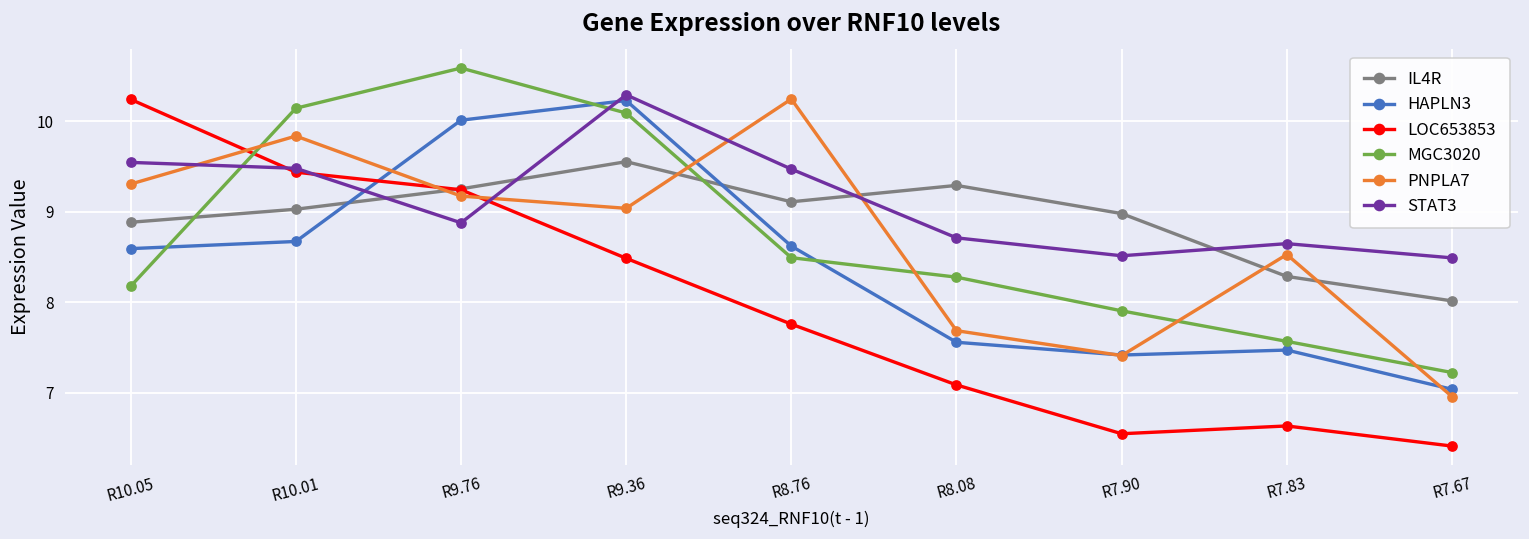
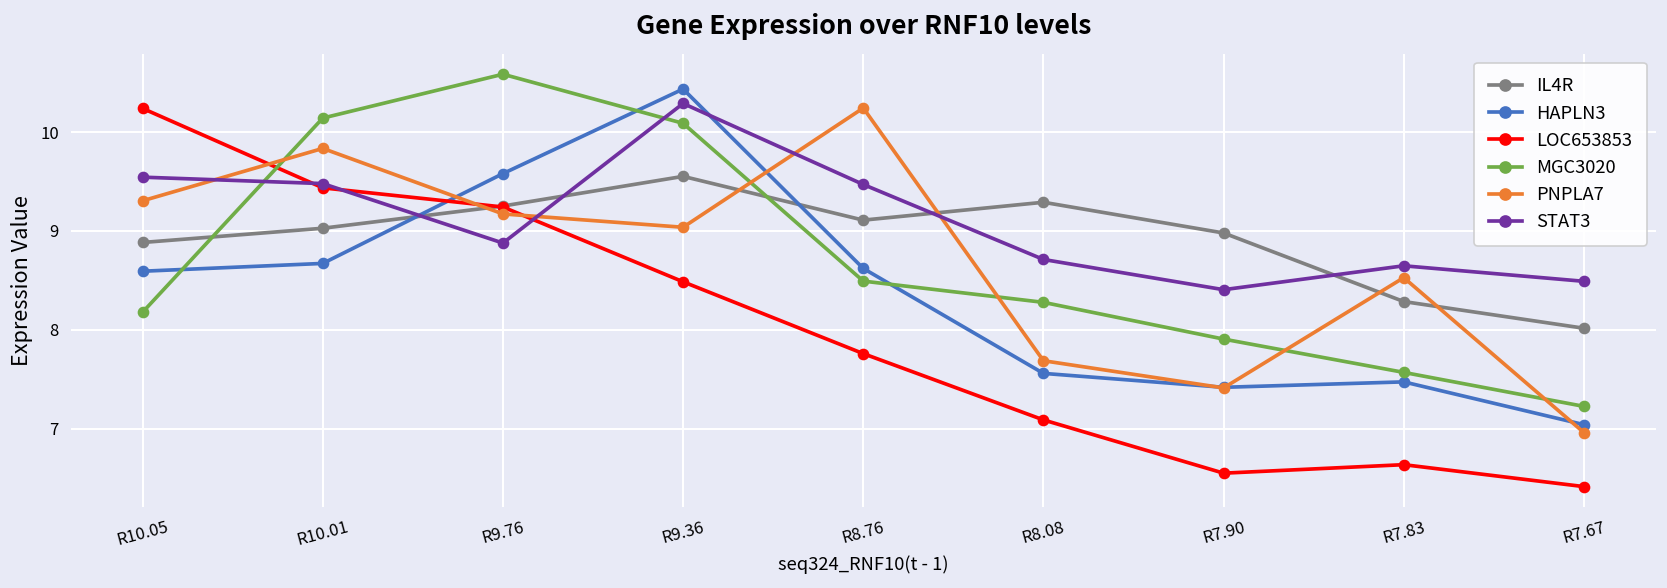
  {
    "IL4R": {
      "R10.05": 8.9,
      "R10.01": 9.0,
      "R9.36": 9.6,
      "R8.76": 9.1,
      "R8.08": 9.3,
      "R7.90": 9.0,
      "R7.83": 8.3,
      "R7.67": 8.0
    },
    "HAPLN3": {
      "R10.05": 8.6,
      "R10.01": 8.7,
-     "R9.76": 10.0,
-     "R9.36": 10.2,
+     "R9.76": 9.6,
+     "R9.36": 10.4,
      "R8.76": 8.6,
      "R8.08": 7.6,
      "R7.83": 7.5,
      "R7.67": 7.0
    },
    "LOC653853": {
      "R10.05": 10.2,
      "R10.01": 9.4,
      "R9.36": 8.5,
      "R8.76": 7.8,
      "R8.08": 7.1,
      "R7.90": 6.5,
      "R7.83": 6.6,
      "R7.67": 6.4
    },
    "MGC3020": {
      "R10.05": 8.2,
      "R10.01": 10.1,
      "R9.76": 10.6,
      "R9.36": 10.1,
      "R8.76": 8.5,
      "R8.08": 8.3,
      "R7.90": 7.9,
      "R7.83": 7.6,
      "R7.67": 7.2
    },
    "PNPLA7": {
      "R10.05": 9.3,
      "R10.01": 9.8,
      "R9.76": 9.2,
      "R9.36": 9.0,
      "R8.76": 10.2,
      "R8.08": 7.7,
      "R7.83": 8.5,
      "R7.67": 7.0
    },
    "STAT3": {
      "R10.05": 9.5,
      "R10.01": 9.5,
      "R9.76": 8.9,
      "R9.36": 10.3,
      "R8.76": 9.5,
      "R8.08": 8.7,
-     "R7.90": 8.5,
+     "R7.90": 8.4,
      "R7.83": 8.6,
      "R7.67": 8.5
    }
  }
